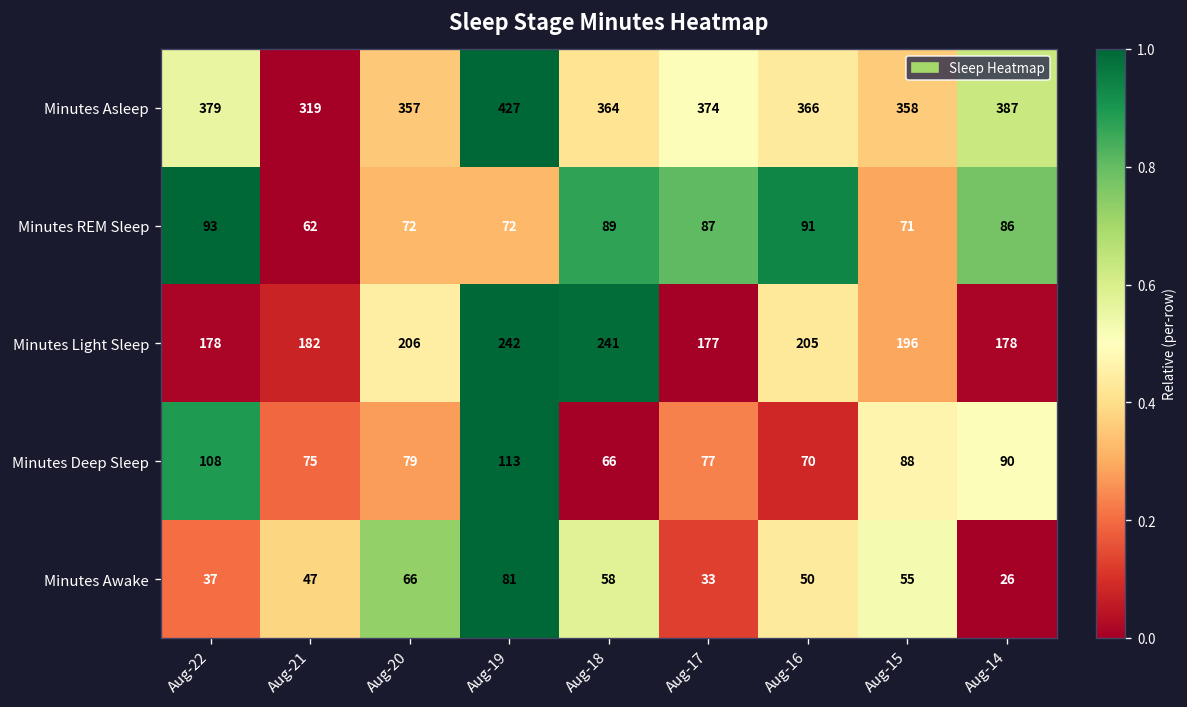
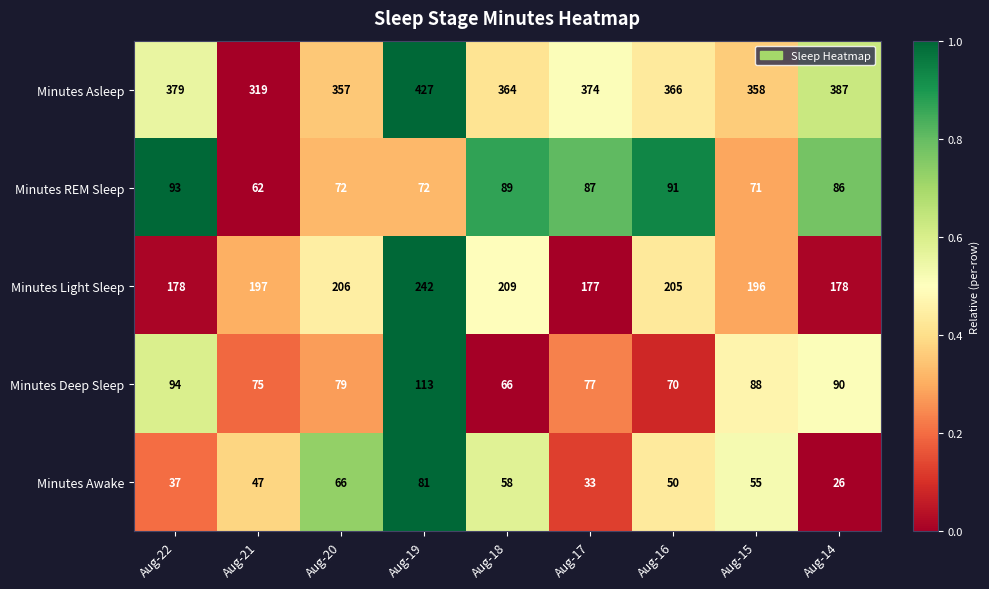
  {
    "Minutes Asleep": {
      "Aug-22": 379,
      "Aug-21": 319,
      "Aug-20": 357,
      "Aug-19": 427,
      "Aug-18": 364,
      "Aug-17": 374,
      "Aug-16": 366,
      "Aug-15": 358,
      "Aug-14": 387
    },
    "Minutes REM Sleep": {
      "Aug-22": 93,
      "Aug-21": 62,
      "Aug-20": 72,
      "Aug-19": 72,
      "Aug-18": 89,
      "Aug-17": 87,
      "Aug-16": 91,
      "Aug-15": 71,
      "Aug-14": 86
    },
    "Minutes Light Sleep": {
      "Aug-22": 178,
-     "Aug-21": 182,
+     "Aug-21": 197,
      "Aug-20": 206,
      "Aug-19": 242,
-     "Aug-18": 241,
+     "Aug-18": 209,
      "Aug-17": 177,
      "Aug-16": 205,
      "Aug-15": 196,
      "Aug-14": 178
    },
    "Minutes Deep Sleep": {
-     "Aug-22": 108,
+     "Aug-22": 94,
      "Aug-21": 75,
      "Aug-20": 79,
      "Aug-19": 113,
      "Aug-18": 66,
      "Aug-17": 77,
      "Aug-16": 70,
      "Aug-15": 88,
      "Aug-14": 90
    },
    "Minutes Awake": {
      "Aug-22": 37,
      "Aug-21": 47,
      "Aug-20": 66,
      "Aug-19": 81,
      "Aug-18": 58,
      "Aug-17": 33,
      "Aug-16": 50,
      "Aug-15": 55,
      "Aug-14": 26
    }
  }
